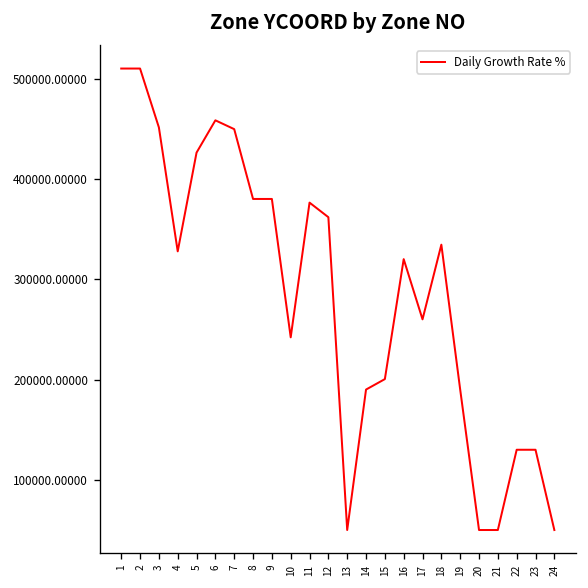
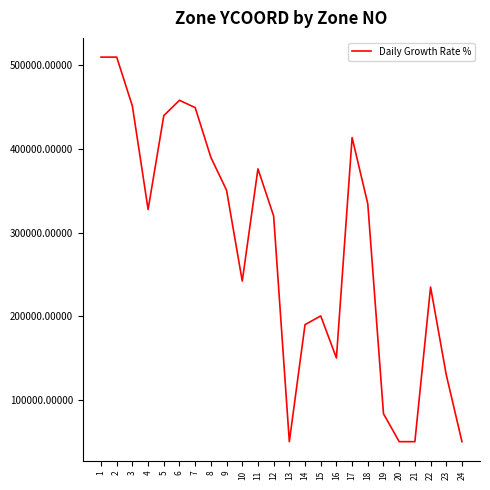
  {
    "1": 510000,
    "2": 510000,
    "3": 450000,
    "4": 330000,
-   "5": 430000,
+   "5": 440000,
    "6": 460000,
    "7": 450000,
-   "8": 380000,
-   "9": 380000,
+   "8": 390000,
+   "9": 350000,
    "10": 240000,
    "11": 380000,
-   "12": 360000,
+   "12": 320000,
    "13": 50000,
    "14": 190000,
    "15": 200000,
-   "16": 320000,
-   "17": 260000,
+   "16": 150000,
+   "17": 410000,
    "18": 330000,
-   "19": 190000,
+   "19": 80000,
    "20": 50000,
    "21": 50000,
-   "22": 130000,
+   "22": 230000,
    "23": 130000,
    "24": 50000
  }
